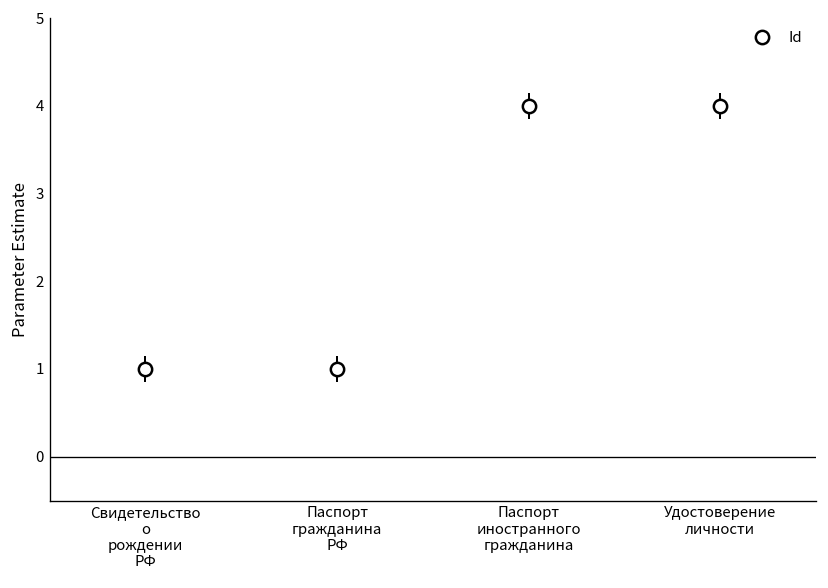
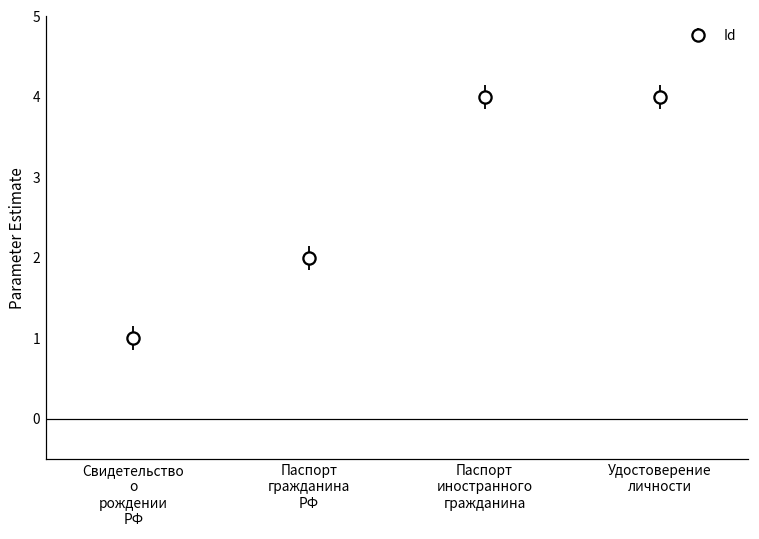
  {
    "Свидетельство о рождении РФ": 1,
-   "Паспорт гражданина РФ": 1,
+   "Паспорт гражданина РФ": 2,
    "Паспорт иностранного гражданина": 4,
    "Удостоверение личности": 4
  }
